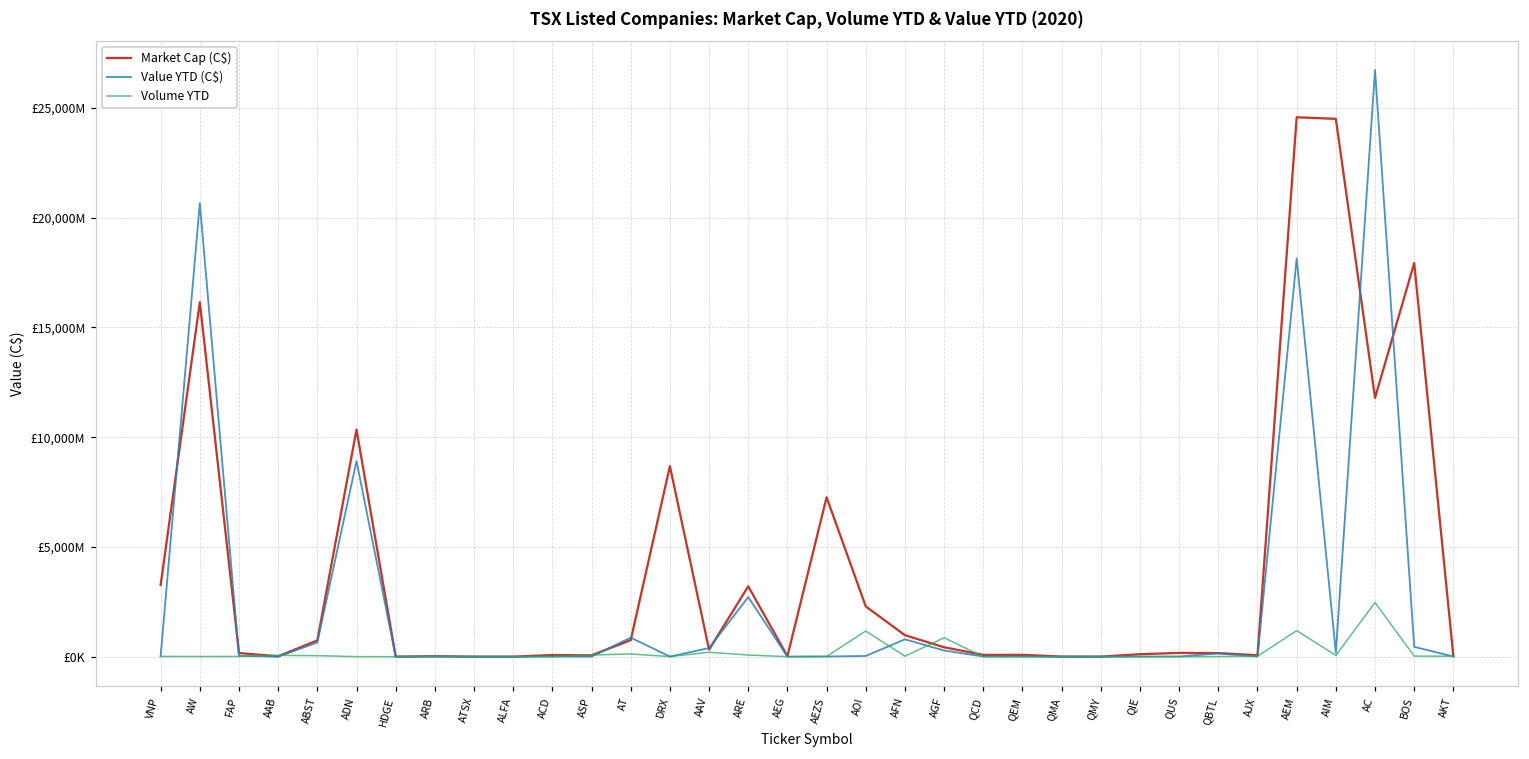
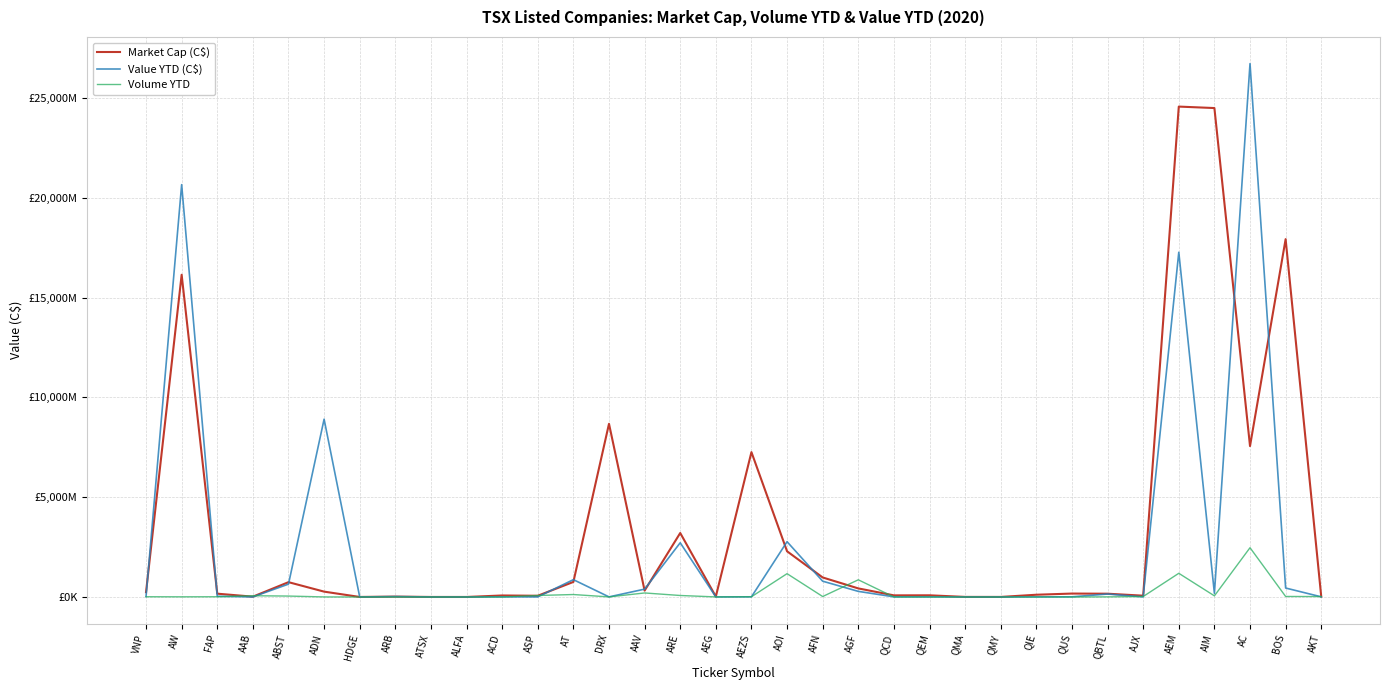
  {
    "Market Cap (C$)": {
-     "VNP": "£3,300,000,000",
+     "VNP": "£200,000,000",
      "AW": "£16,100,000,000",
      "FAP": "£200,000,000",
-     "ADN": "£10,300,000,000",
+     "ADN": "£300,000,000",
      "DRX": "£8,700,000,000",
      "ARE": "£3,200,000,000",
      "AEZS": "£7,300,000,000",
      "AOI": "£2,300,000,000",
      "AFN": "£1,000,000,000",
      "AGF": "£400,000,000",
      "QUS": "£200,000,000",
      "AEM": "£24,600,000,000",
      "AIM": "£24,500,000,000",
-     "AC": "£11,800,000,000",
+     "AC": "£7,600,000,000",
      "BOS": "£17,900,000,000"
    },
    "Value YTD (C$)": {
      "AW": "£20,700,000,000",
      "ADN": "£8,900,000,000",
      "ARE": "£2,700,000,000",
-     "AOI": "£0",
+     "AOI": "£2,800,000,000",
      "AFN": "£800,000,000",
      "AGF": "£300,000,000",
-     "AEM": "£18,100,000,000",
+     "AEM": "£17,300,000,000",
      "AIM": "£200,000,000",
      "AC": "£26,700,000,000",
      "BOS": "£400,000,000"
    },
    "Volume YTD": {
      "AW": "£0",
      "ABST": "£0",
      "ADN": "£0",
      "AT": "£100,000,000",
      "ARE": "£100,000,000",
      "AOI": "£1,200,000,000",
      "AFN": "£0",
      "AGF": "£900,000,000",
      "QBTL": "£0",
      "AEM": "£1,200,000,000",
      "AIM": "£100,000,000",
      "AC": "£2,500,000,000",
      "BOS": "£0"
    }
  }
